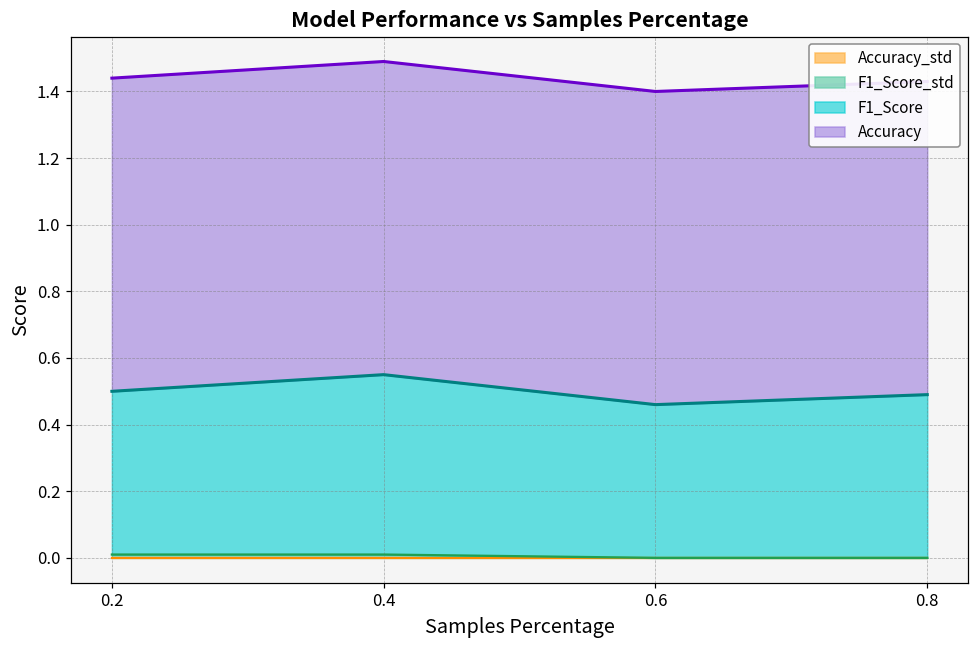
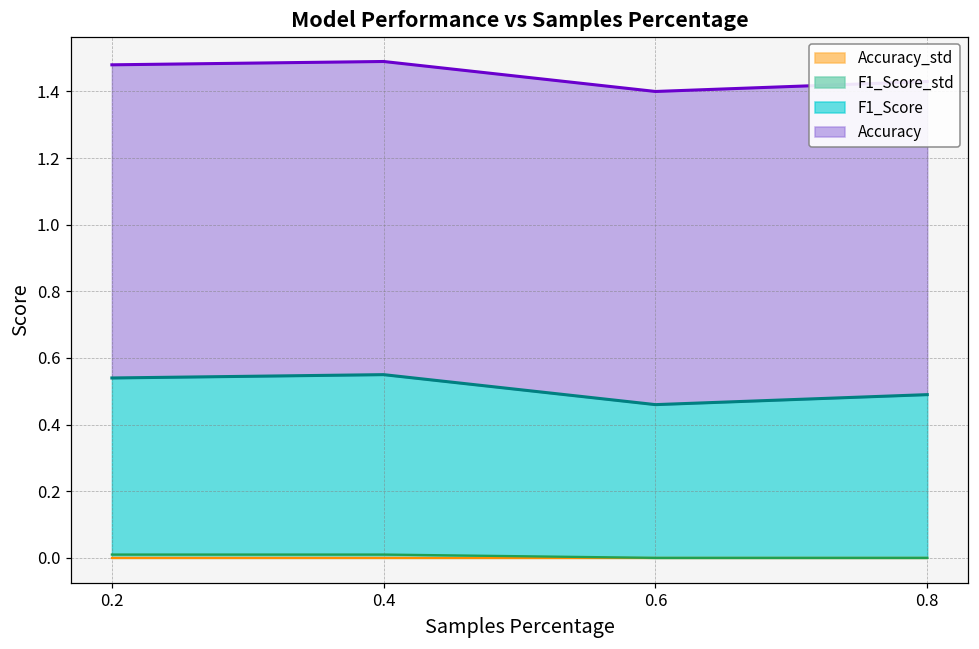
  {
    "Accuracy_std": {
      "0.2": 0.00,
      "0.4": 0.00
    },
    "F1_Score_std": {
      "0.2": 0.01,
      "0.4": 0.01
    },
    "F1_Score": {
-     "0.2": 0.49,
+     "0.2": 0.53,
      "0.4": 0.54,
      "0.6": 0.46,
      "0.8": 0.49
    },
    "Accuracy": {
      "0.2": 0.94,
      "0.4": 0.94,
      "0.6": 0.94
    }
  }
